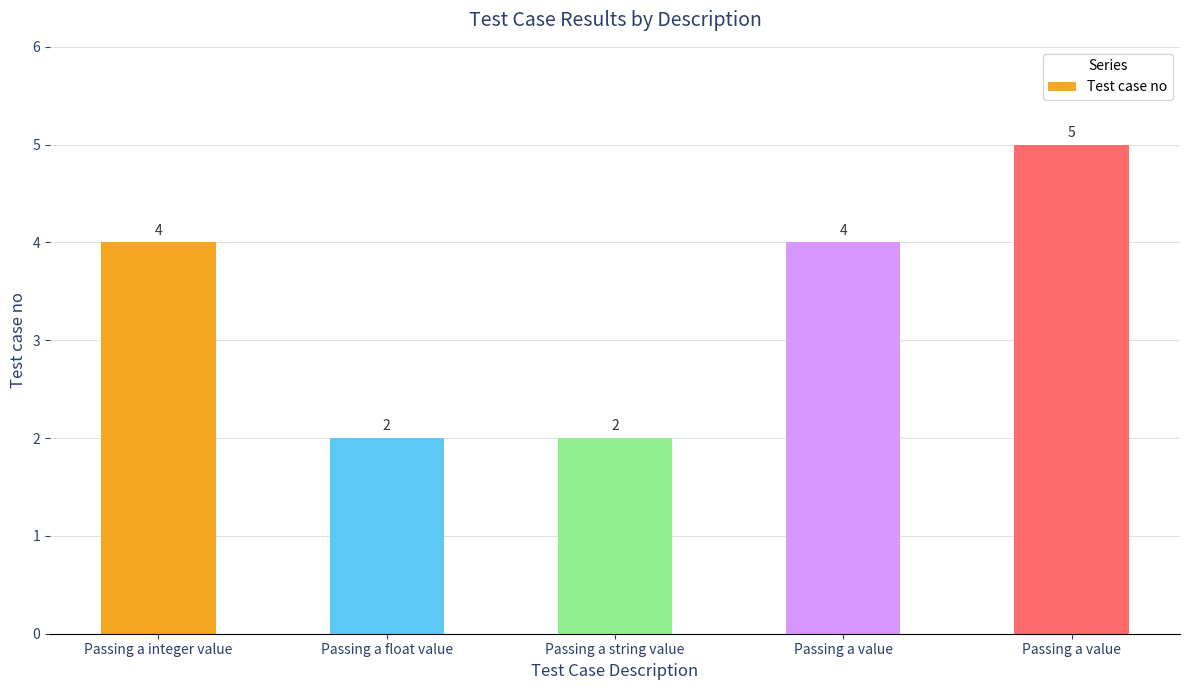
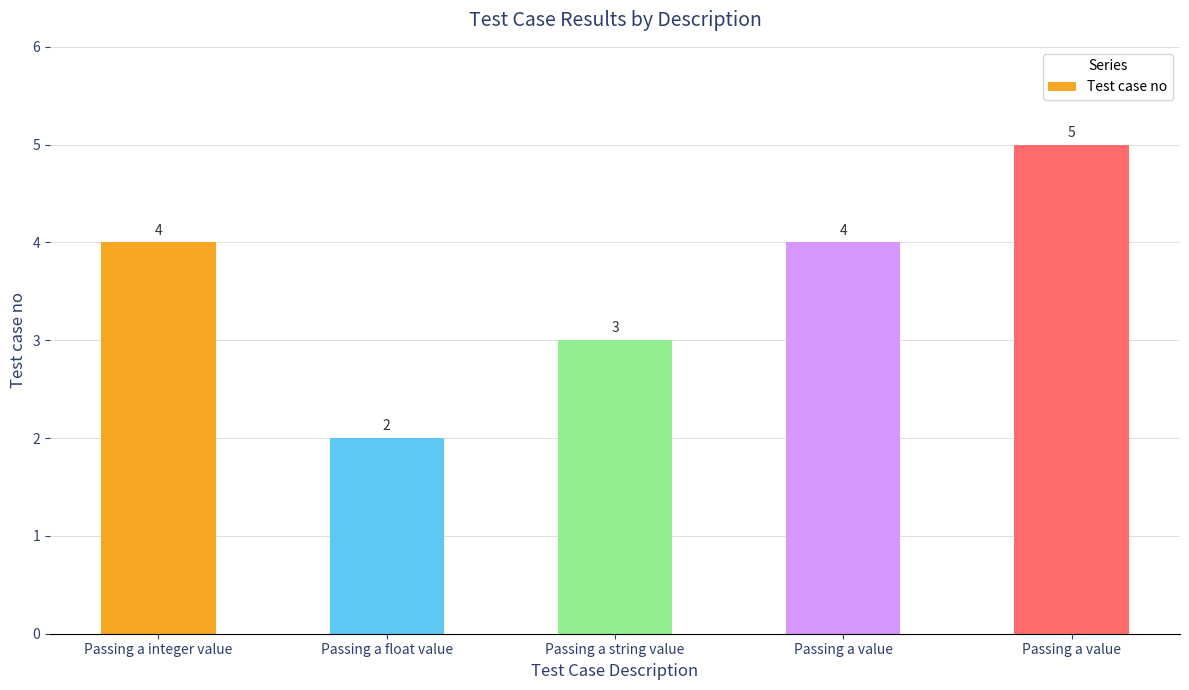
  {
    "Passing a integer value": 4,
    "Passing a float value": 2,
-   "Passing a string value": 2
+   "Passing a string value": 3
  }
